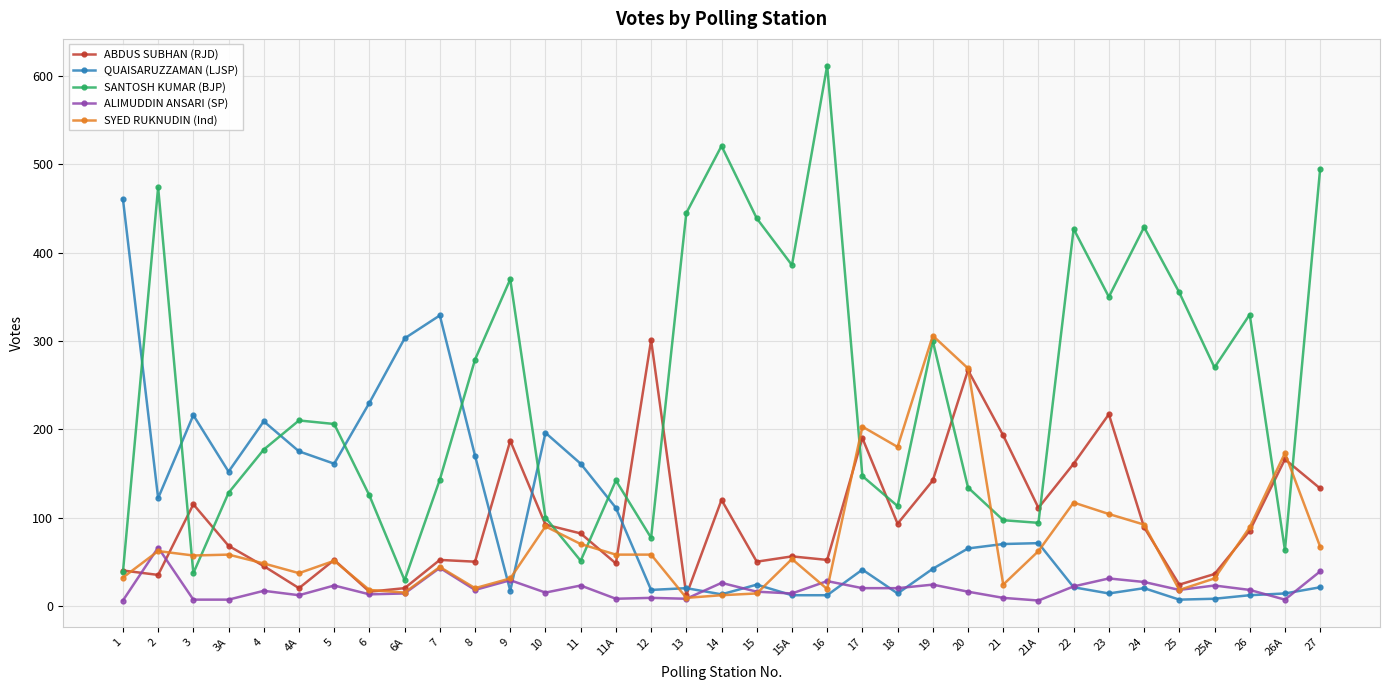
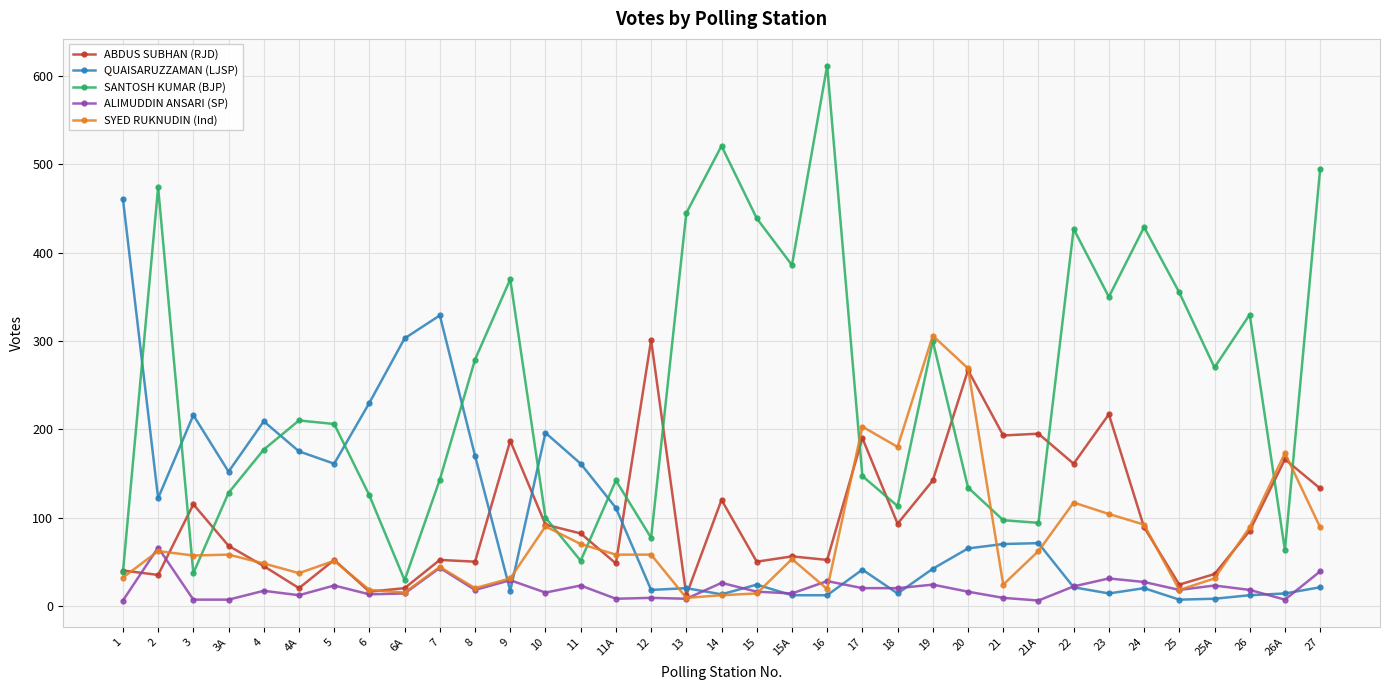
  {
    "ABDUS SUBHAN (RJD)": {
      "2": 40,
      "3": 120,
      "3A": 70,
      "4": 50,
      "4A": 20,
      "6A": 20,
      "7": 50,
      "8": 50,
      "9": 190,
      "11": 80,
      "11A": 50,
      "12": 300,
      "13": 10,
      "14": 120,
      "15": 50,
      "15A": 60,
      "16": 50,
      "17": 190,
      "18": 90,
      "19": 140,
      "21": 190,
-     "21A": 110,
+     "21A": 200,
      "22": 160,
      "23": 220,
      "24": 90,
      "25": 20,
      "25A": 40,
      "26": 90,
      "26A": 170,
      "27": 130
    },
    "QUAISARUZZAMAN (LJSP)": {
      "1": 460,
      "2": 120,
      "3": 220,
      "3A": 150,
      "4": 210,
      "4A": 180,
      "5": 160,
      "6": 230,
      "6A": 300,
      "7": 330,
      "8": 170,
      "9": 20,
      "10": 200,
      "11": 160,
      "11A": 110,
      "12": 20,
      "13": 20,
      "15": 20,
      "16": 10,
      "17": 40,
      "18": 10,
      "19": 40,
      "20": 70,
      "21": 70,
      "21A": 70,
      "23": 10,
      "24": 20,
      "25": 10,
      "25A": 10,
      "26": 10,
      "26A": 10,
      "27": 20
    },
    "SANTOSH KUMAR (BJP)": {
      "2": 470,
      "3": 40,
      "3A": 130,
      "4": 180,
      "4A": 210,
      "5": 210,
      "6": 130,
      "6A": 30,
      "7": 140,
      "8": 280,
      "9": 370,
      "10": 100,
      "11": 50,
      "11A": 140,
      "12": 80,
      "13": 450,
      "14": 520,
      "15": 440,
      "15A": 390,
      "16": 610,
      "17": 150,
      "18": 110,
      "19": 300,
      "20": 130,
      "21": 100,
      "21A": 90,
      "22": 430,
      "23": 350,
      "24": 430,
      "25": 360,
      "25A": 270,
      "26": 330,
      "26A": 60,
      "27": 500
    },
    "ALIMUDDIN ANSARI (SP)": {
      "1": 10,
      "2": 70,
      "3": 10,
      "3A": 10,
      "4": 20,
      "4A": 10,
      "5": 20,
      "6": 10,
      "10": 20,
      "11": 20,
      "11A": 10,
      "12": 10,
      "14": 30,
      "16": 30,
      "17": 20,
      "18": 20,
      "19": 20,
      "20": 20,
      "21": 10,
      "21A": 10,
      "23": 30,
      "24": 30,
      "25A": 20,
      "26": 20,
      "26A": 10,
      "27": 40
    },
    "SYED RUKNUDIN (Ind)": {
      "1": 30,
      "2": 60,
      "3": 60,
      "3A": 60,
      "4": 50,
      "4A": 40,
      "11": 70,
      "11A": 60,
      "12": 60,
      "15A": 50,
      "16": 20,
      "17": 200,
      "18": 180,
      "19": 310,
      "21": 20,
      "21A": 60,
      "22": 120,
      "23": 100,
      "24": 90,
      "25A": 30,
      "26": 90,
      "26A": 170,
-     "27": 70
+     "27": 90
    }
  }
